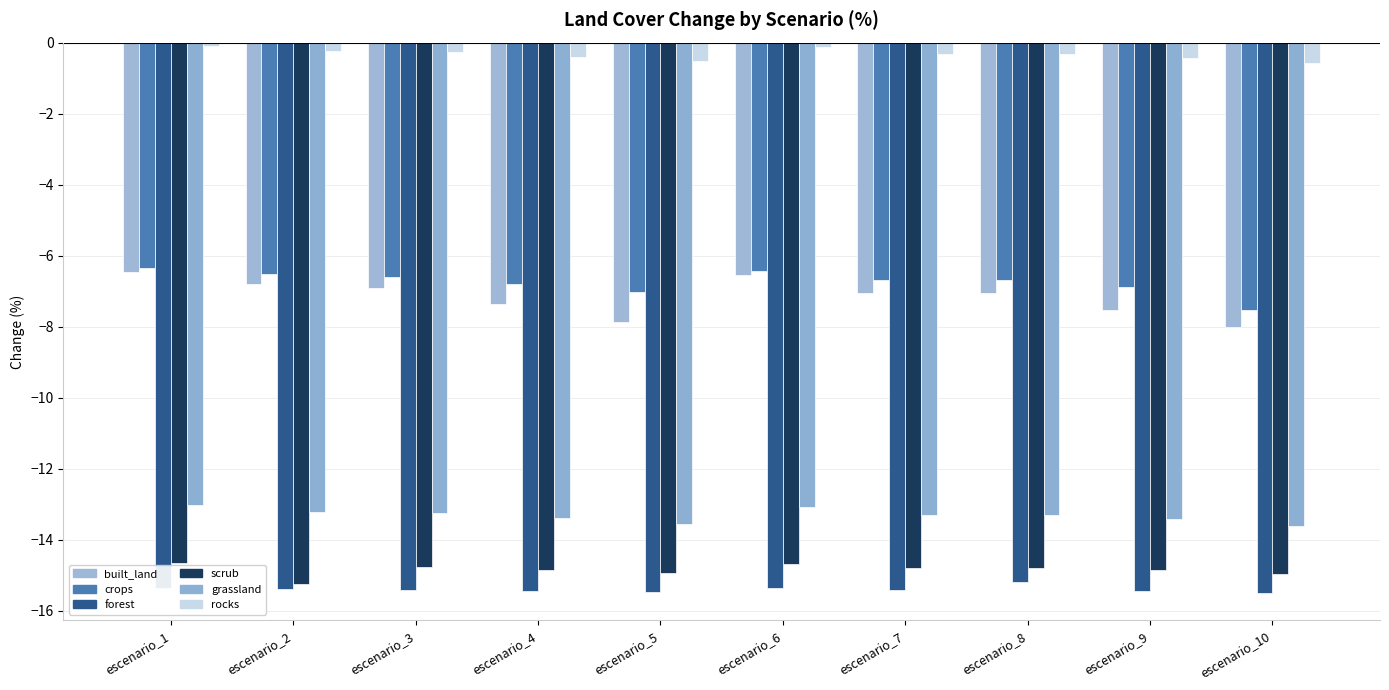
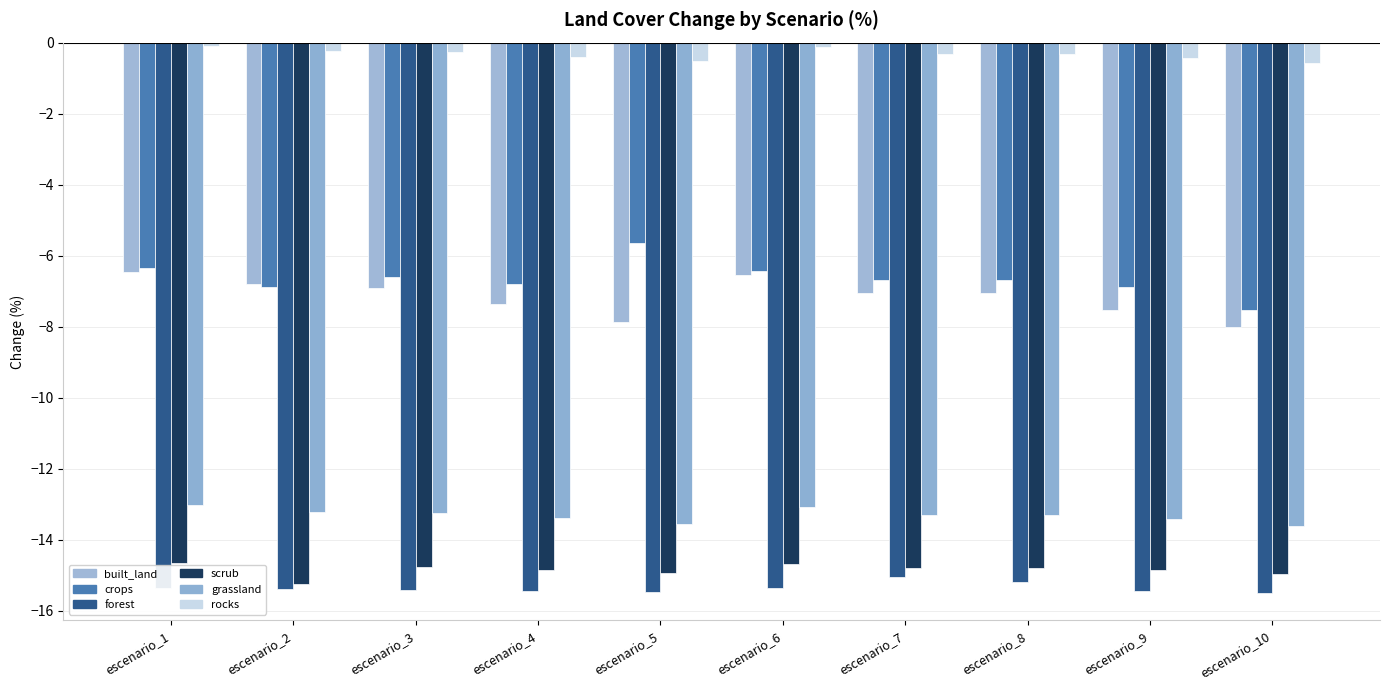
  {
    "crops": {
      "escenario_1": -6.4,
-     "escenario_2": -6.5,
+     "escenario_2": -6.9,
      "escenario_3": -6.6,
      "escenario_4": -6.8,
-     "escenario_5": -7.0,
+     "escenario_5": -5.7,
      "escenario_6": -6.4,
      "escenario_7": -6.7,
      "escenario_8": -6.7,
      "escenario_9": -6.9,
      "escenario_10": -7.5
    },
    "forest": {
      "escenario_2": -15.4,
      "escenario_3": -15.4,
      "escenario_4": -15.4,
      "escenario_5": -15.5,
      "escenario_6": -15.4,
-     "escenario_7": -15.4,
+     "escenario_7": -15.1,
      "escenario_8": -15.2,
      "escenario_9": -15.5,
      "escenario_10": -15.5
    },
    "scrub": {
      "escenario_1": -14.7,
      "escenario_2": -15.3,
      "escenario_3": -14.8,
      "escenario_4": -14.8,
      "escenario_5": -14.9,
      "escenario_6": -14.7,
      "escenario_7": -14.8,
      "escenario_8": -14.8,
      "escenario_9": -14.9,
      "escenario_10": -15.0
    }
  }
